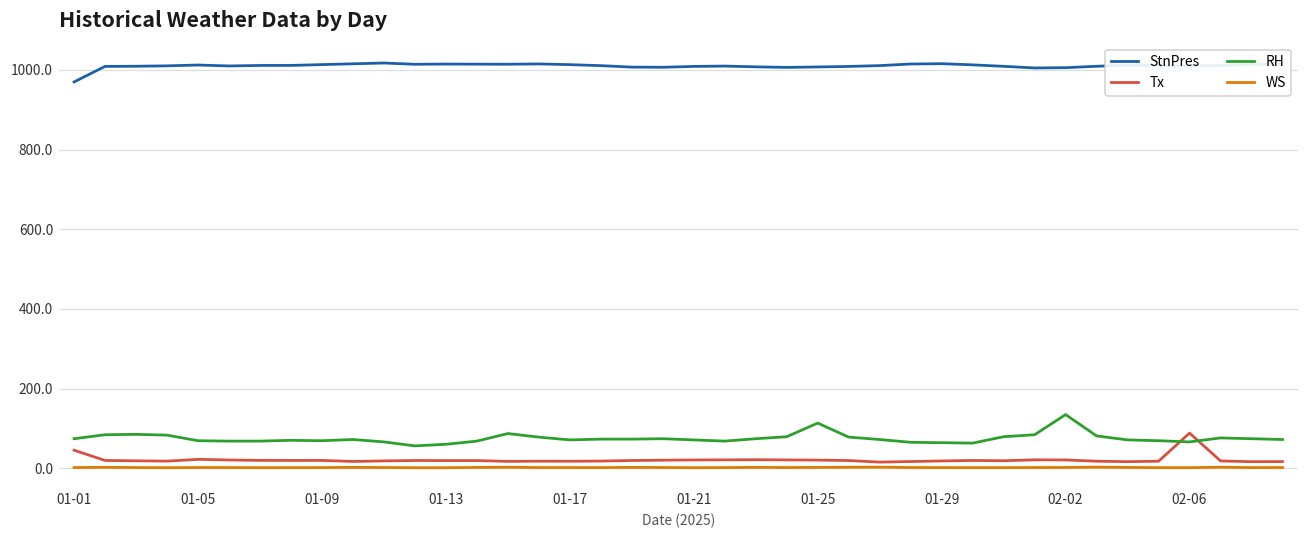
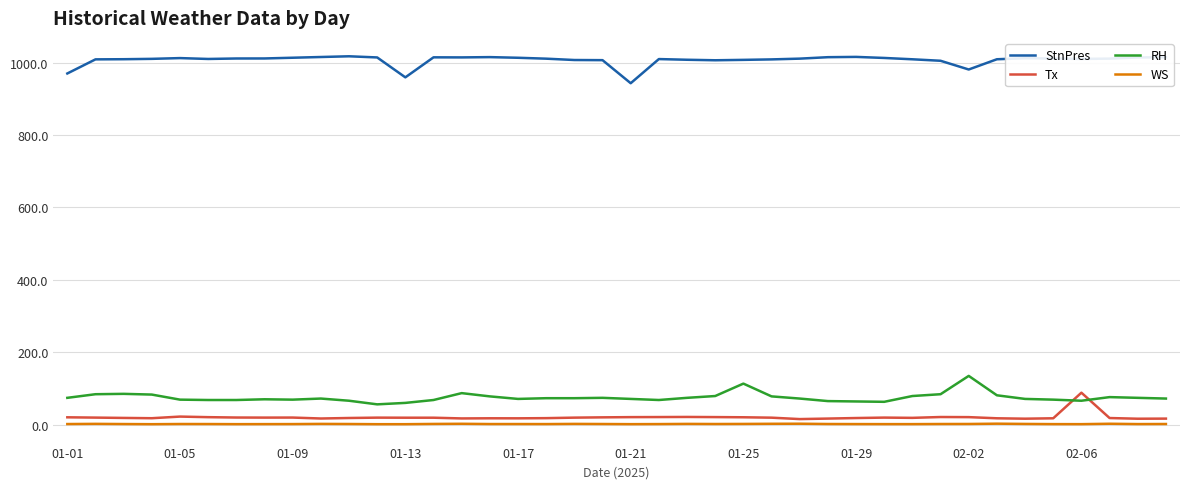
  {
    "StnPres": {
      "01-01": 970,
      "01-05": 1010,
      "01-09": 1010,
-     "01-13": 1010,
+     "01-13": 960,
      "01-17": 1010,
-     "01-21": 1010,
+     "01-21": 940,
      "01-25": 1010,
      "01-29": 1020,
-     "02-02": 1010
+     "02-02": 980
    },
    "Tx": {
-     "01-01": 50,
+     "01-01": 20,
      "01-05": 20,
      "01-09": 20,
      "01-13": 20,
      "01-17": 20,
      "01-21": 20,
      "01-25": 20,
      "01-29": 20,
      "02-02": 20,
      "02-06": 90
    },
    "RH": {
      "01-01": 70,
      "01-05": 70,
      "01-09": 70,
      "01-13": 60,
      "01-17": 70,
      "01-21": 70,
      "01-25": 110,
      "01-29": 60,
      "02-02": 130,
      "02-06": 70
    },
    "WS": {
      "01-01": 0,
      "01-05": 0,
      "01-09": 0,
      "01-13": 0,
      "01-17": 0,
      "01-21": 0,
      "01-25": 0,
      "01-29": 0,
      "02-02": 0,
      "02-06": 0
    }
  }
